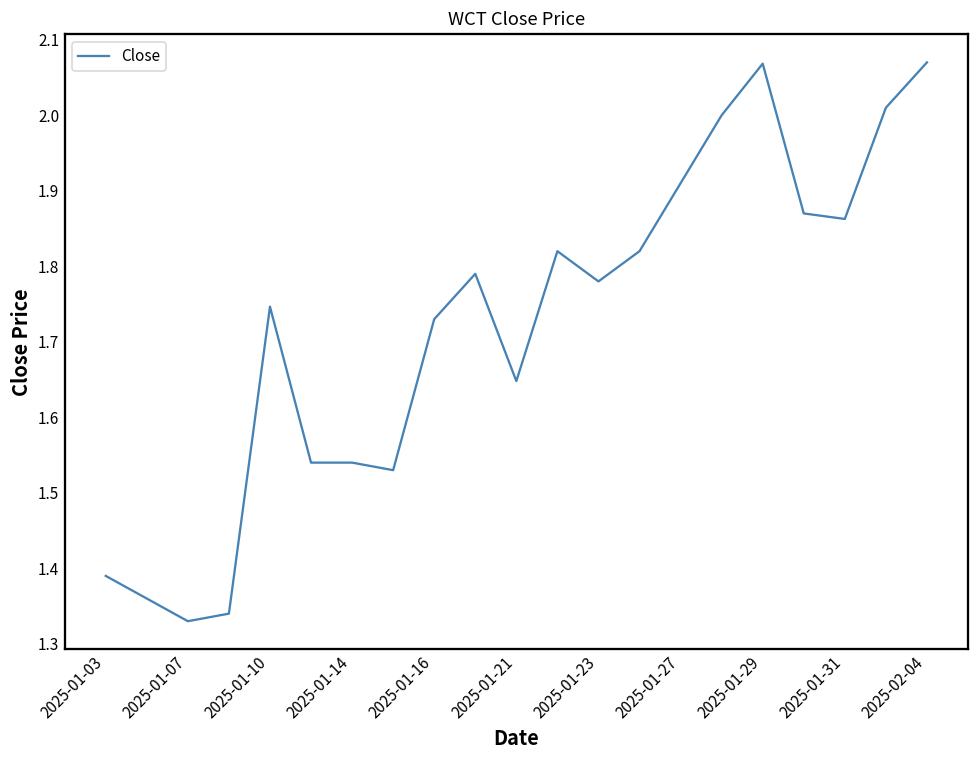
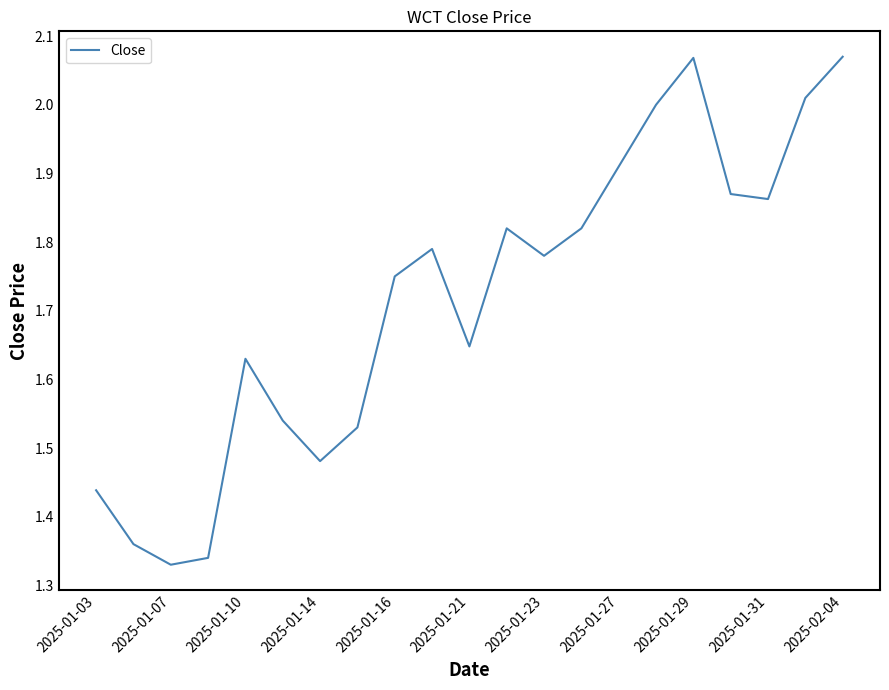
  {
-   "2025-01-03": 1.39,
+   "2025-01-03": 1.44,
    "2025-01-07": 1.33,
-   "2025-01-10": 1.75,
-   "2025-01-14": 1.54,
-   "2025-01-16": 1.73,
+   "2025-01-10": 1.63,
+   "2025-01-14": 1.48,
+   "2025-01-16": 1.75,
    "2025-01-21": 1.65,
    "2025-01-23": 1.78,
    "2025-01-27": 1.91,
    "2025-01-29": 2.07,
    "2025-01-31": 1.86,
    "2025-02-04": 2.07
  }
